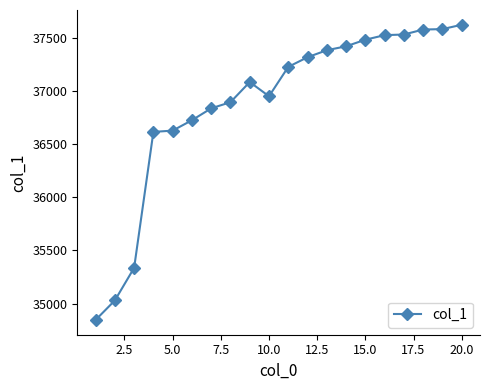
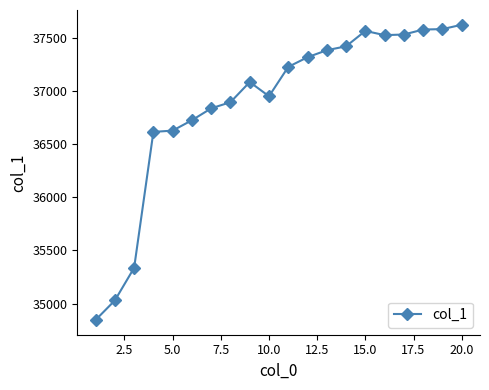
  {
    "5.0": 36630,
    "10.0": 36950,
-   "15.0": 37490,
+   "15.0": 37570,
    "20.0": 37630
  }
